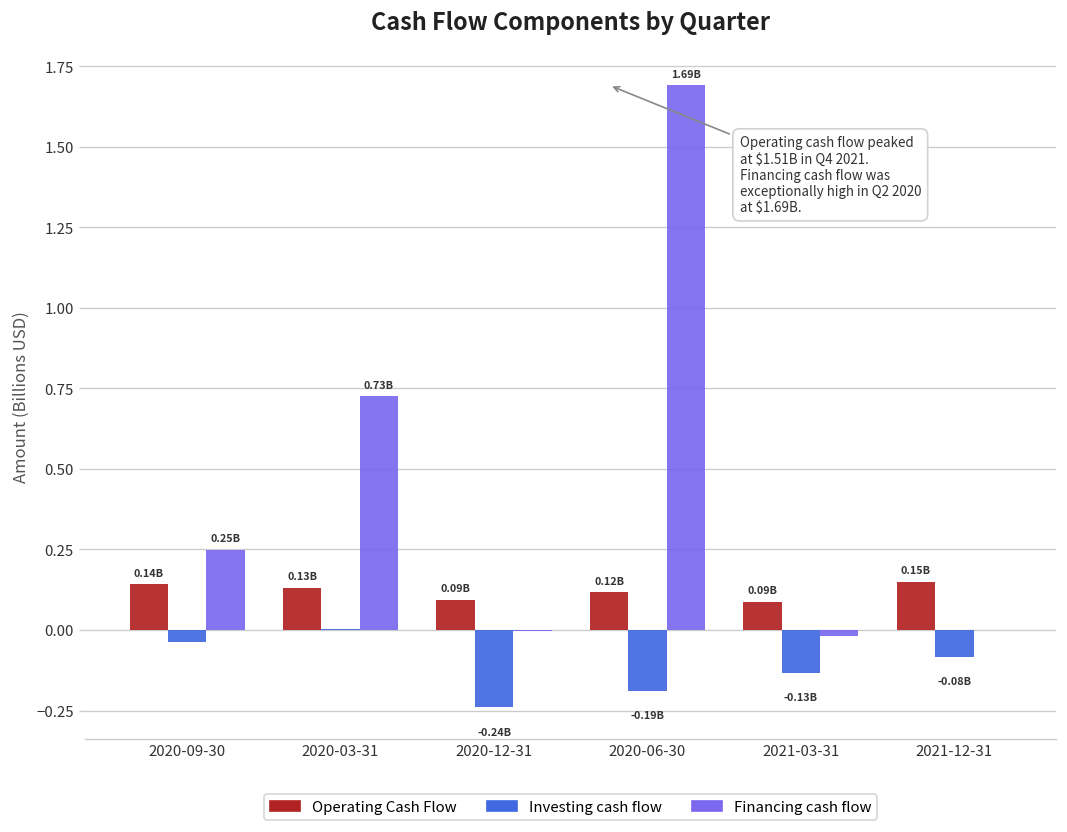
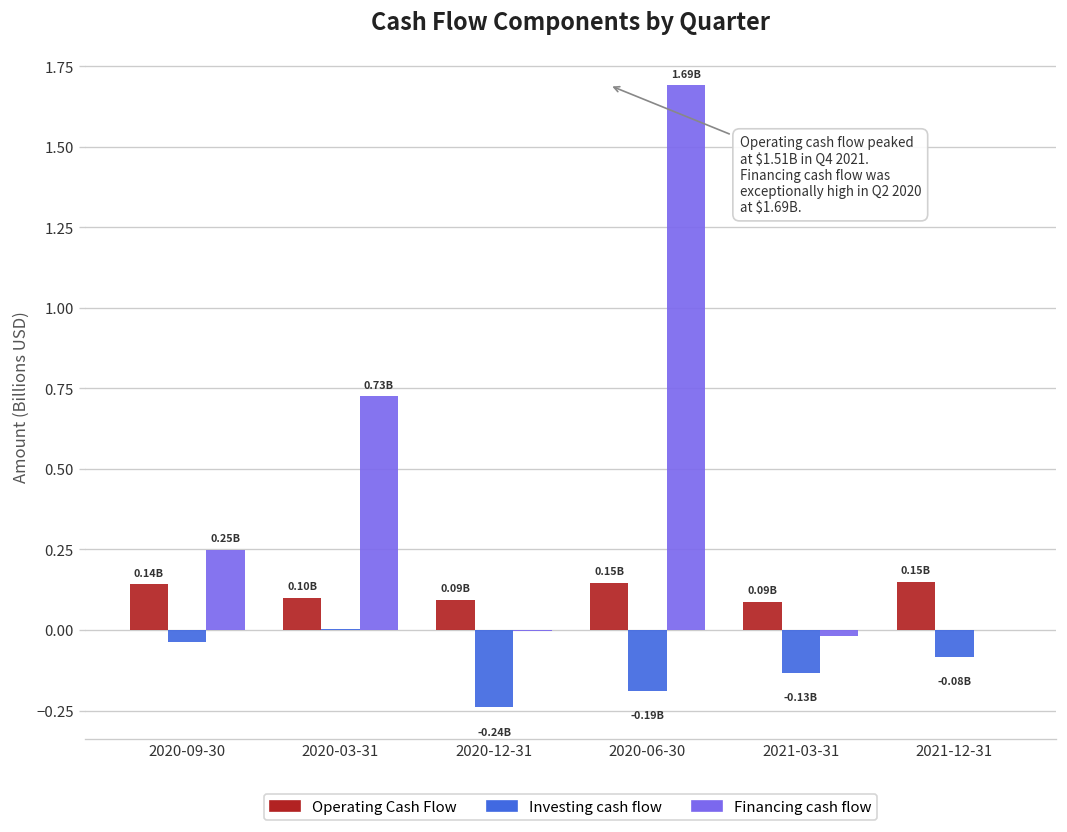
  {
    "Operating Cash Flow": {
      "2020-09-30": "0.14B",
-     "2020-03-31": "0.13B",
+     "2020-03-31": "0.10B",
      "2020-12-31": "0.09B",
-     "2020-06-30": "0.12B",
+     "2020-06-30": "0.15B",
      "2021-03-31": "0.09B",
      "2021-12-31": "0.15B"
    }
  }
